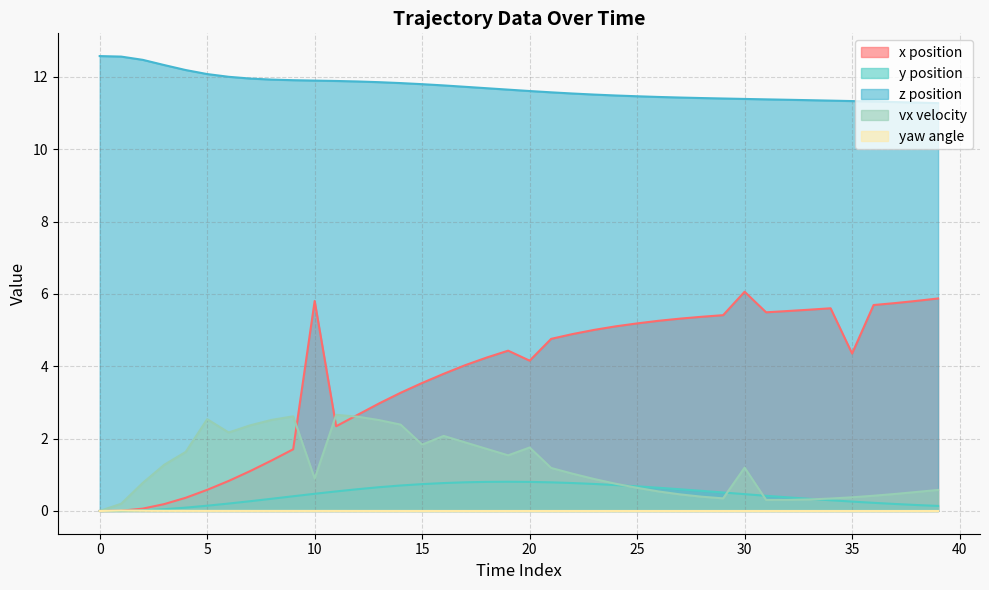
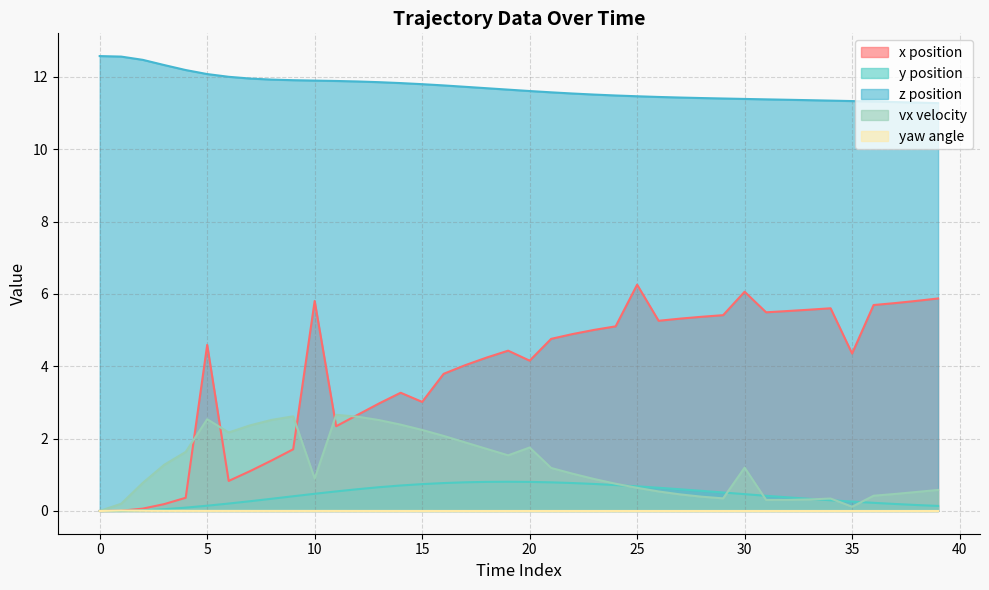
  {
    "x position": {
-     "5": 0.6,
+     "5": 4.6,
      "10": 5.8,
-     "15": 3.5,
+     "15": 3.0,
      "20": 4.2,
-     "25": 5.2,
+     "25": 6.3,
      "30": 6.1,
      "35": 4.4
    },
    "vx velocity": {
      "5": 2.5,
      "10": 0.9,
-     "15": 1.8,
+     "15": 2.2,
      "20": 1.8,
      "30": 1.2,
-     "35": 0.4
+     "35": 0.1
    },
    "yaw angle": {
      "5": 0.0,
      "10": 0.0,
      "15": 0.0,
      "20": 0.0,
      "25": 0.0,
      "30": 0.0,
      "35": 0.0
    }
  }
